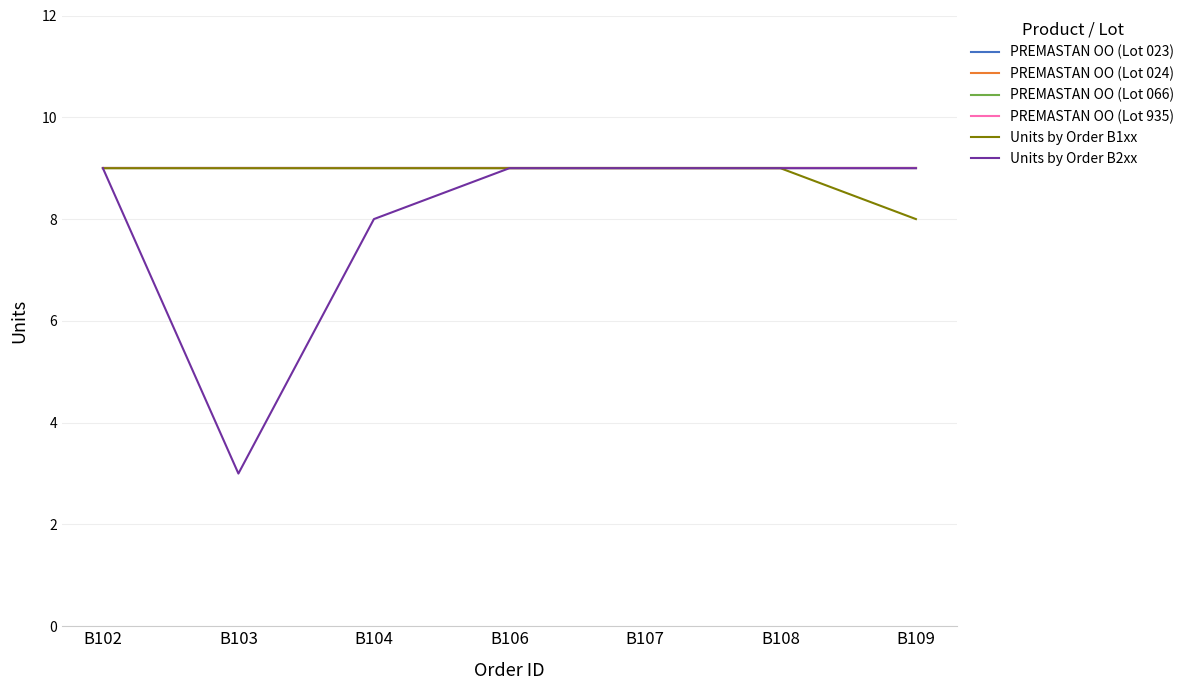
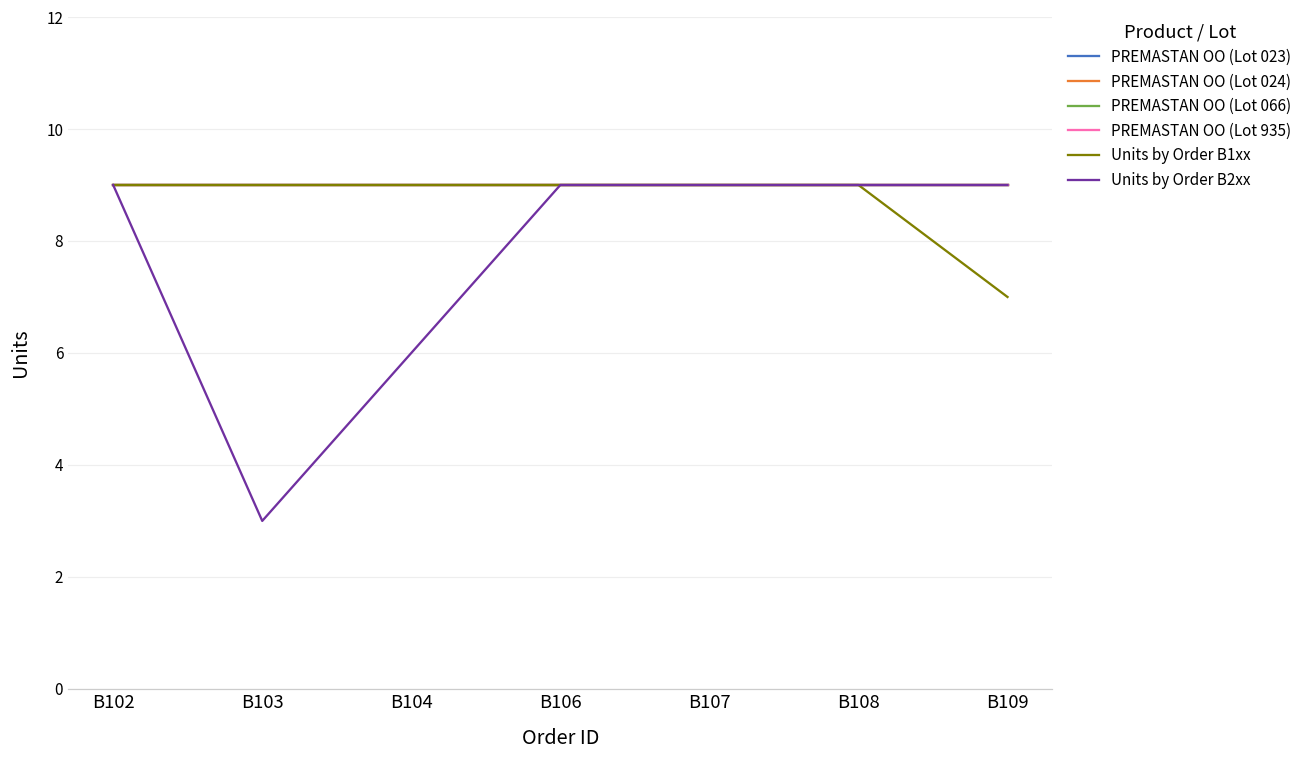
  {
    "Units by Order B1xx": {
-     "B109": 8
+     "B109": 7
    },
    "Units by Order B2xx": {
      "B103": 3,
-     "B104": 8
+     "B104": 6
    }
  }
